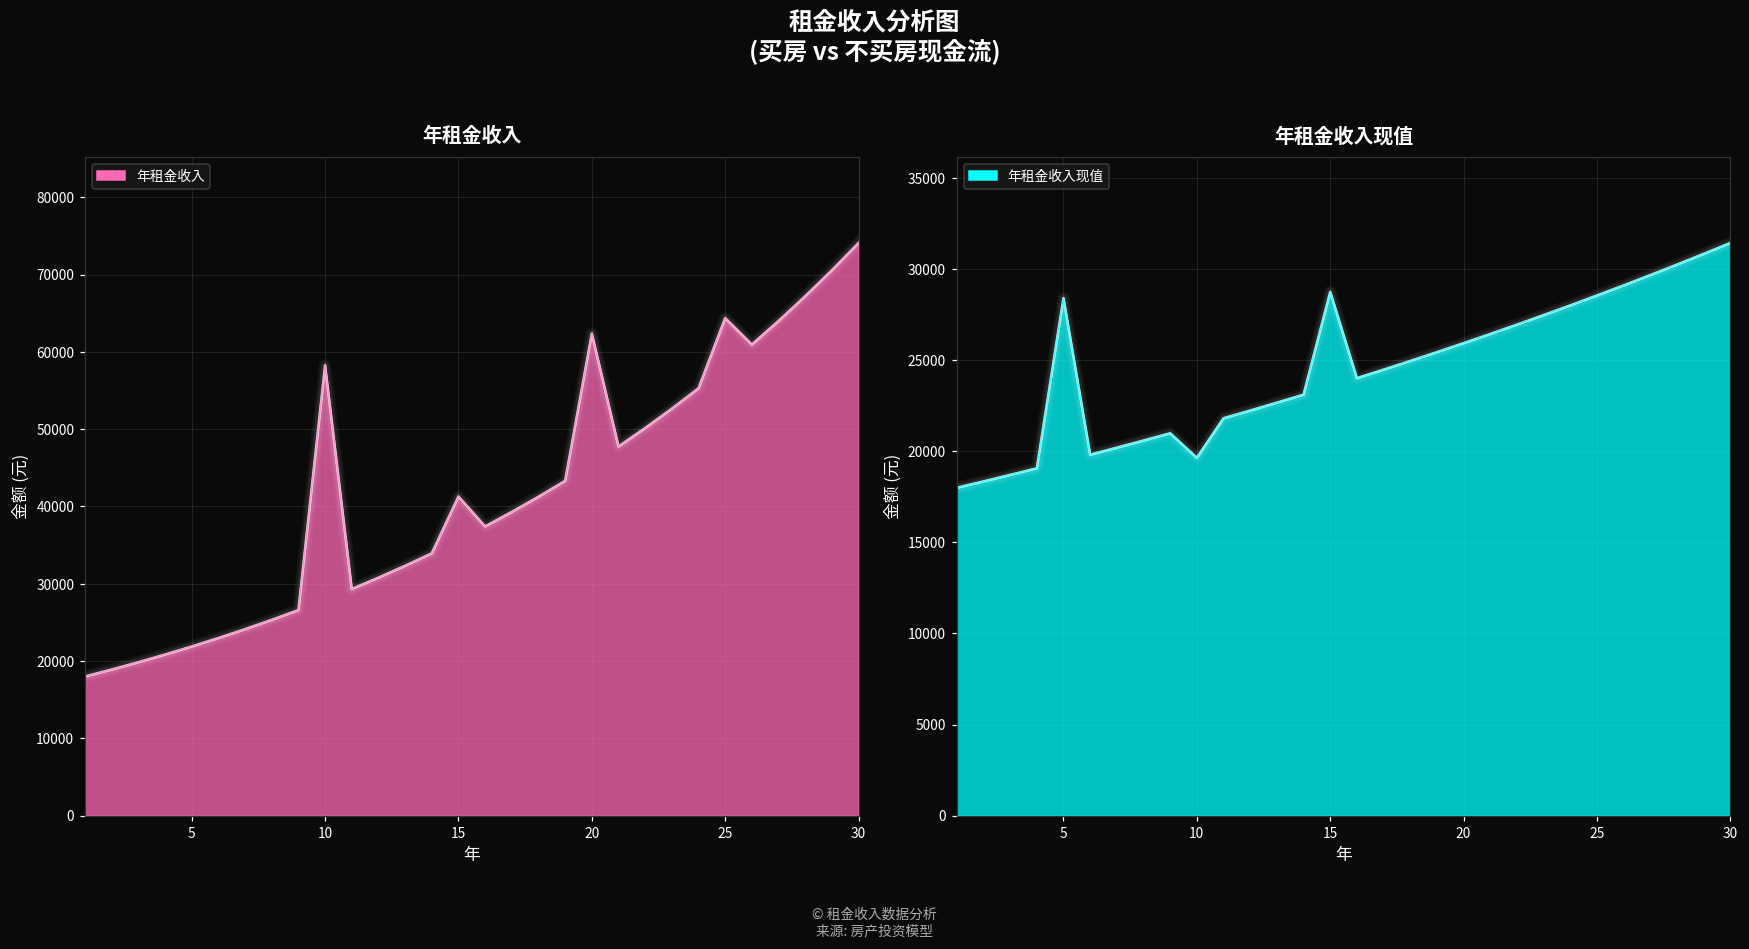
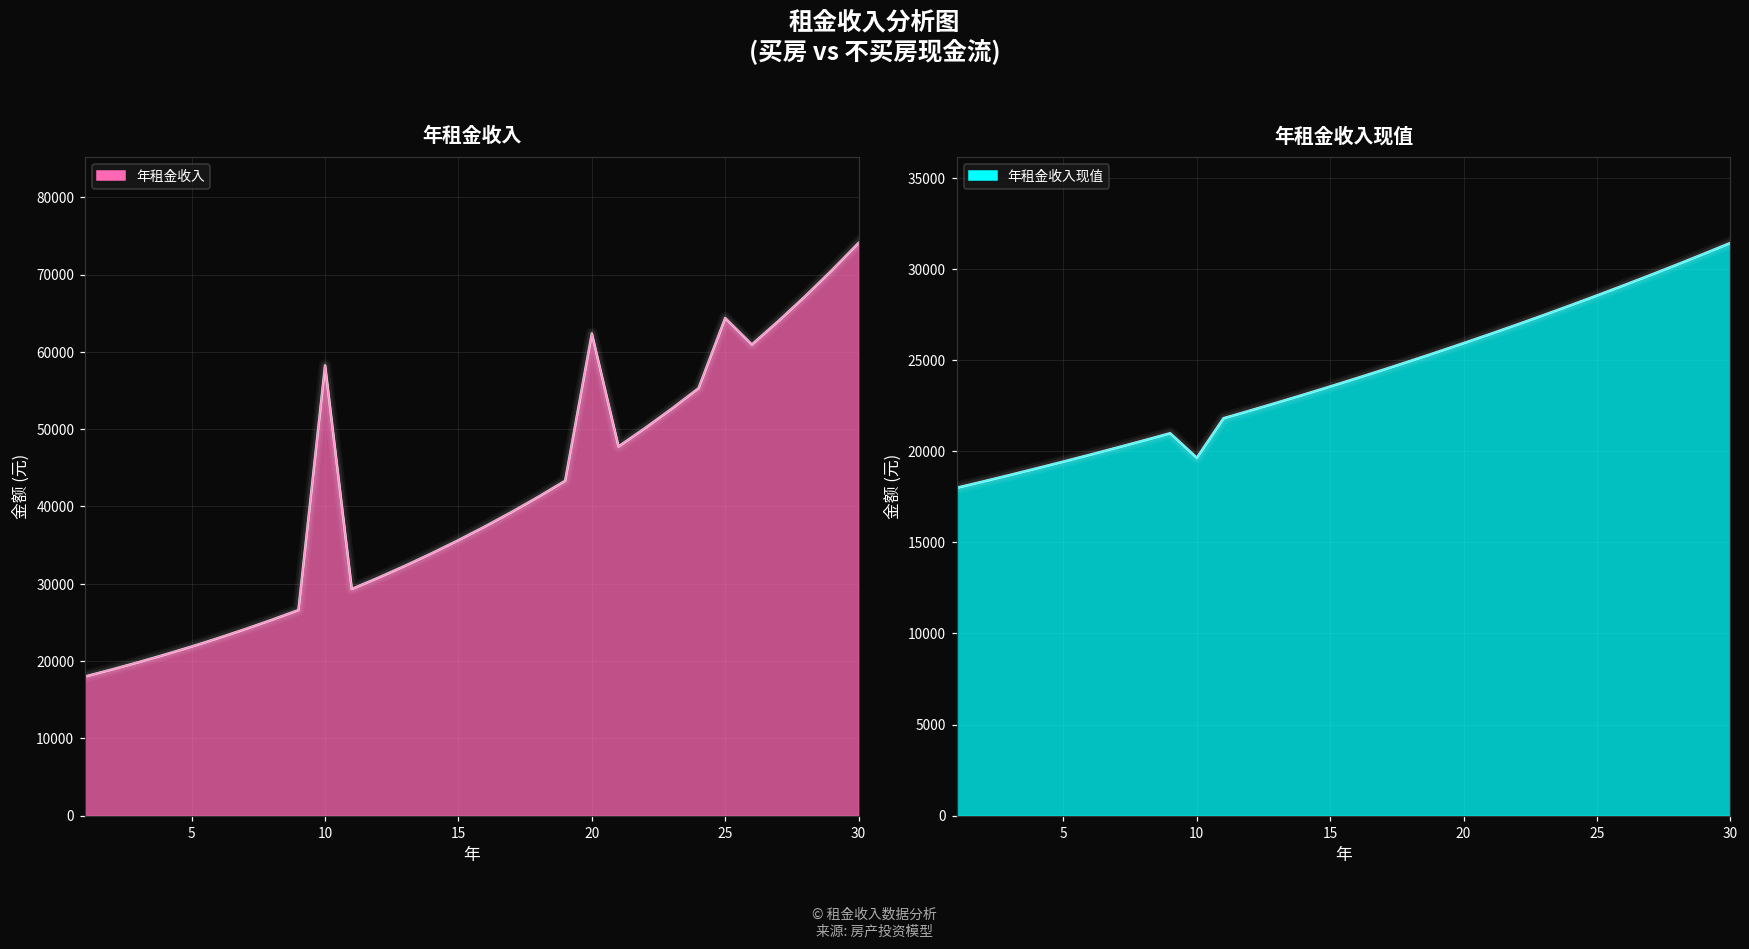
  {
    "年租金收入": {
      "5": 22000,
      "10": 58000,
-     "15": 41000,
+     "15": 36000,
      "20": 62000,
      "25": 64000,
      "30": 74000
    },
    "年租金收入现值": {
-     "5": 28400,
+     "5": 19400,
      "10": 19600,
-     "15": 28800,
+     "15": 23600,
      "20": 25900,
      "25": 28600,
      "30": 31400
    }
  }
